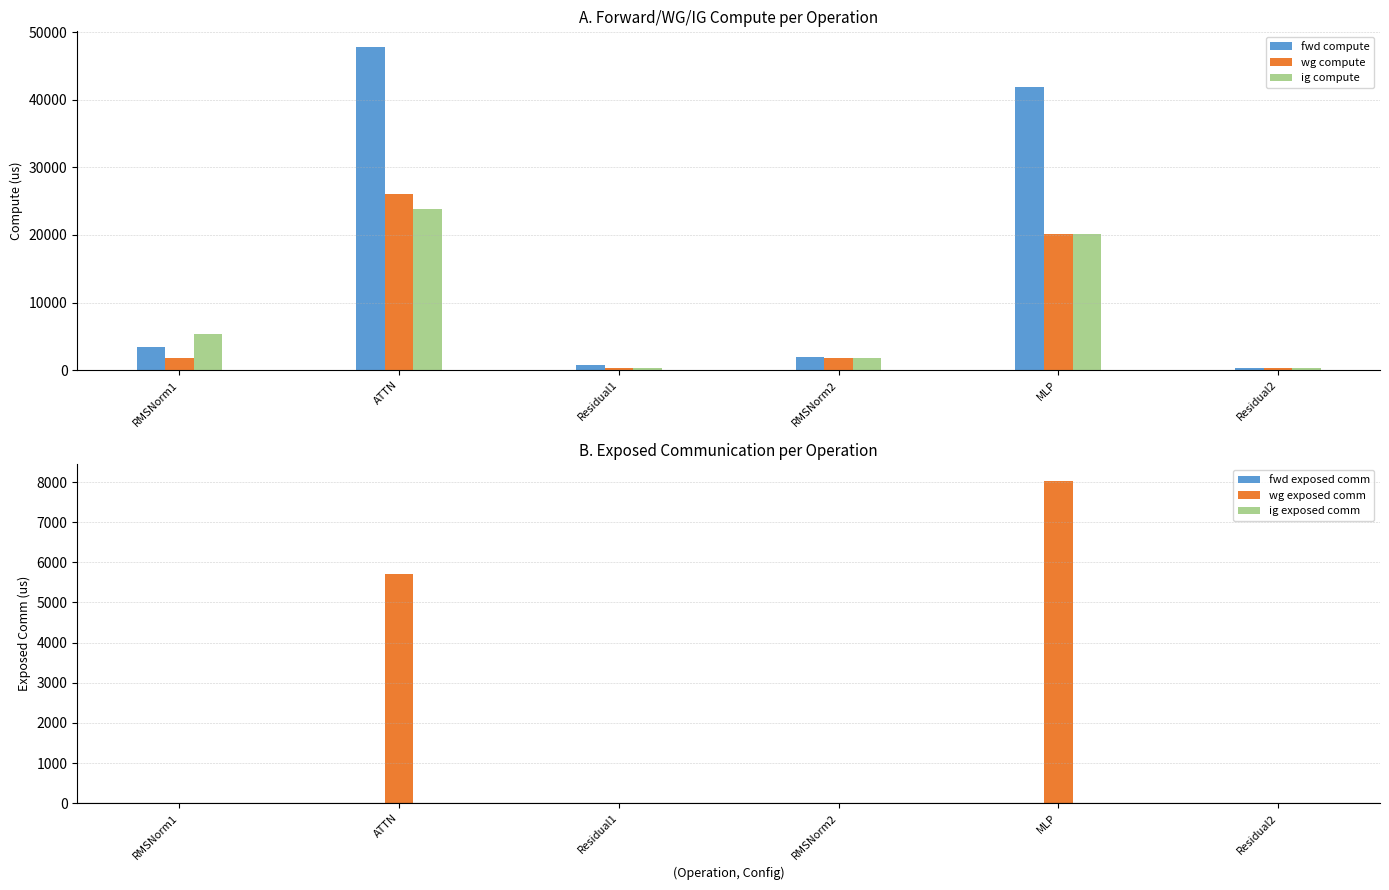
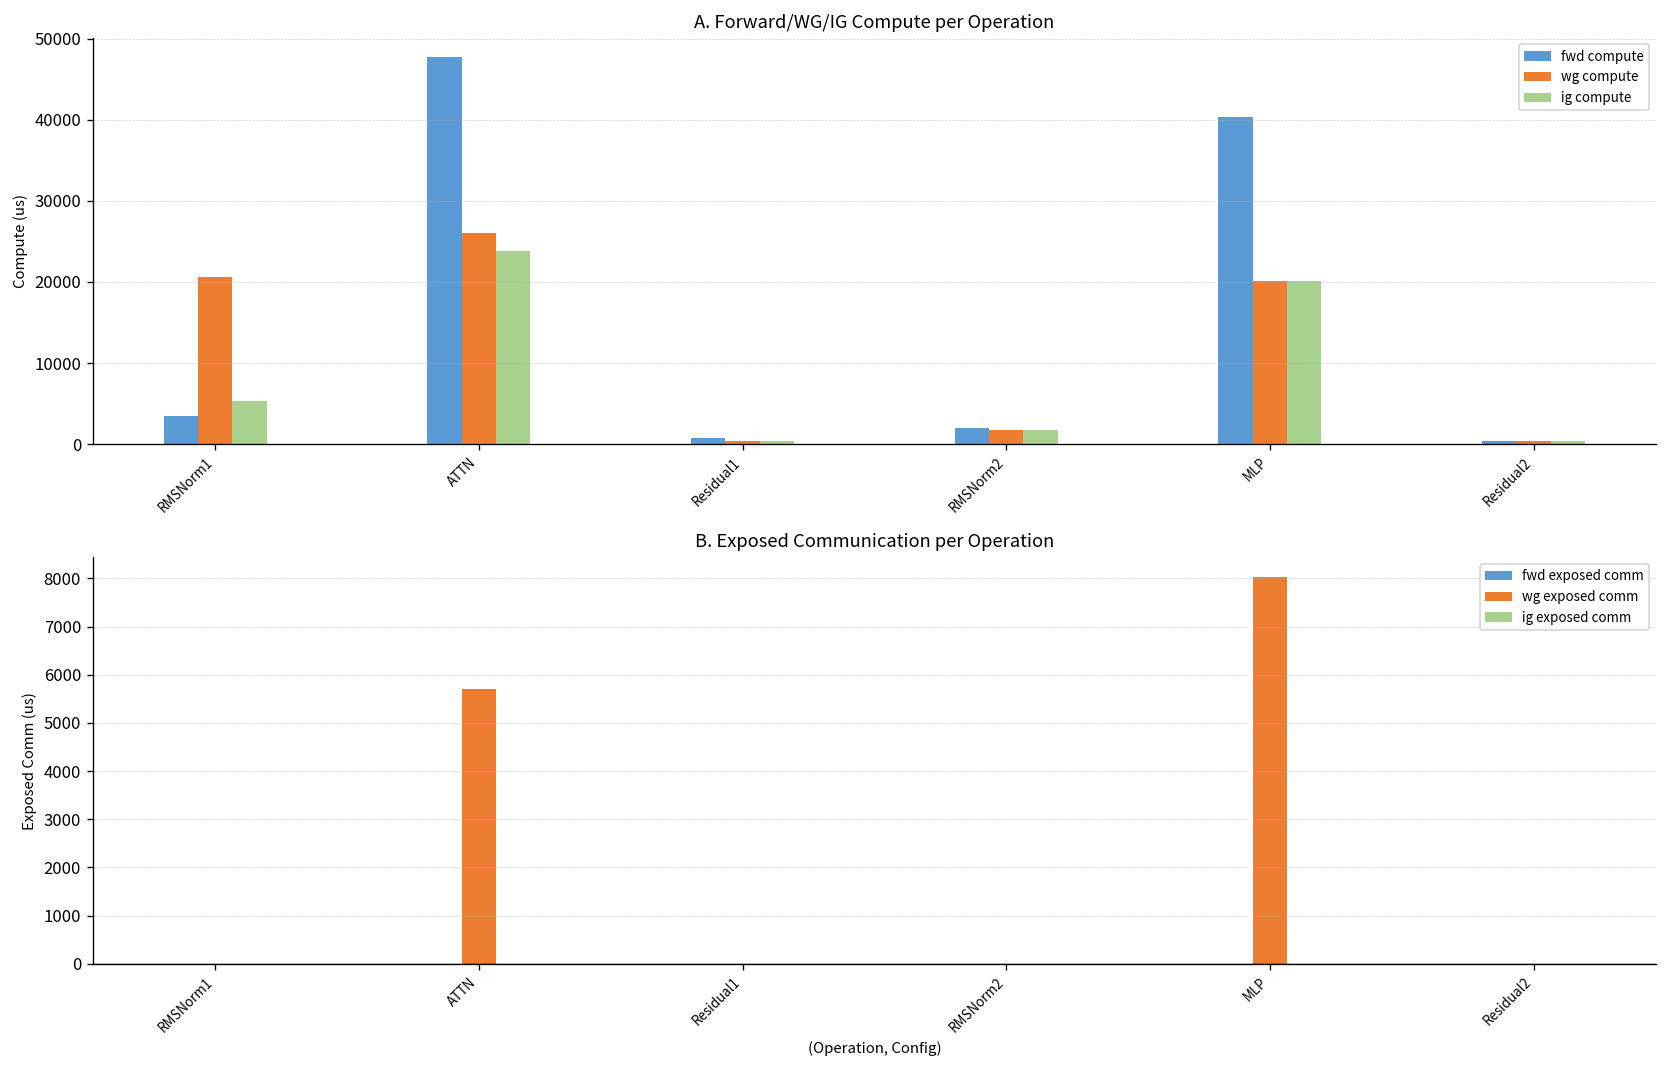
  {
    "A. Forward/WG/IG Compute per Operation": {
      "fwd compute": {
        "RMSNorm1": 3000,
        "ATTN": 48000,
        "Residual1": 1000,
        "RMSNorm2": 2000,
-       "MLP": 42000,
+       "MLP": 40000,
        "Residual2": 0
      },
      "wg compute": {
-       "RMSNorm1": 2000,
+       "RMSNorm1": 21000,
        "ATTN": 26000,
        "Residual1": 0,
        "RMSNorm2": 2000,
        "MLP": 20000,
        "Residual2": 0
      },
      "ig compute": {
        "RMSNorm1": 5000,
        "ATTN": 24000,
        "Residual1": 0,
        "RMSNorm2": 2000,
        "MLP": 20000,
        "Residual2": 0
      }
    },
    "B. Exposed Communication per Operation": {
      "fwd exposed comm": {
        "RMSNorm1": 0,
        "ATTN": 0,
        "Residual1": 0,
        "RMSNorm2": 0,
        "MLP": 0,
        "Residual2": 0
      },
      "wg exposed comm": {
        "RMSNorm1": 0,
        "ATTN": 5700,
        "Residual1": 0,
        "RMSNorm2": 0,
        "MLP": 8000,
        "Residual2": 0
      },
      "ig exposed comm": {
        "RMSNorm1": 0,
        "ATTN": 0,
        "Residual1": 0,
        "RMSNorm2": 0,
        "MLP": 0,
        "Residual2": 0
      }
    }
  }
